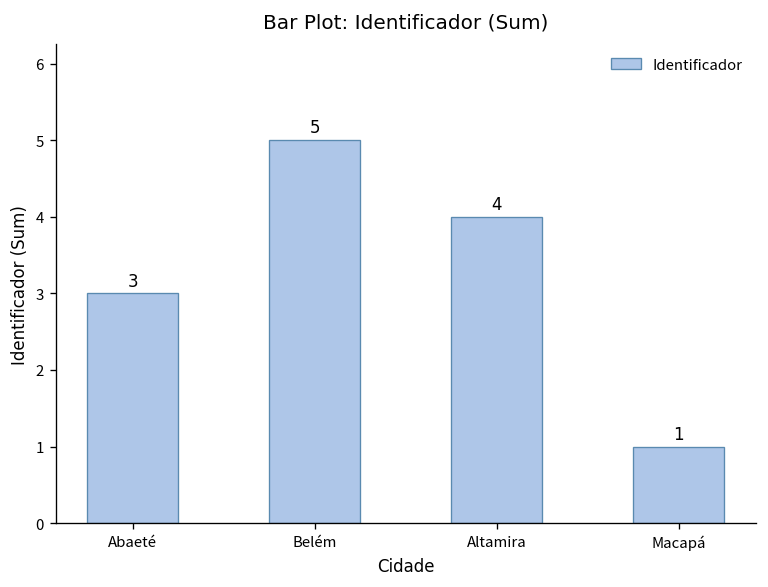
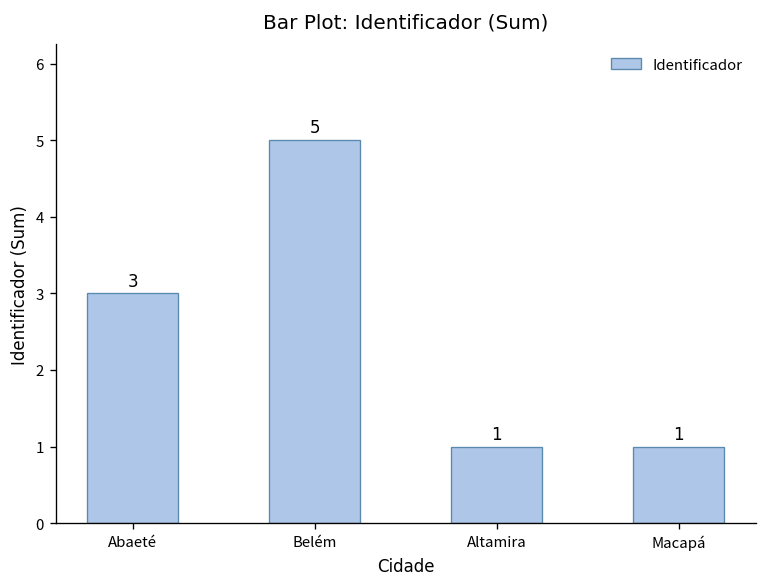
  {
    "Abaeté": 3,
    "Belém": 5,
-   "Altamira": 4,
+   "Altamira": 1,
    "Macapá": 1
  }
